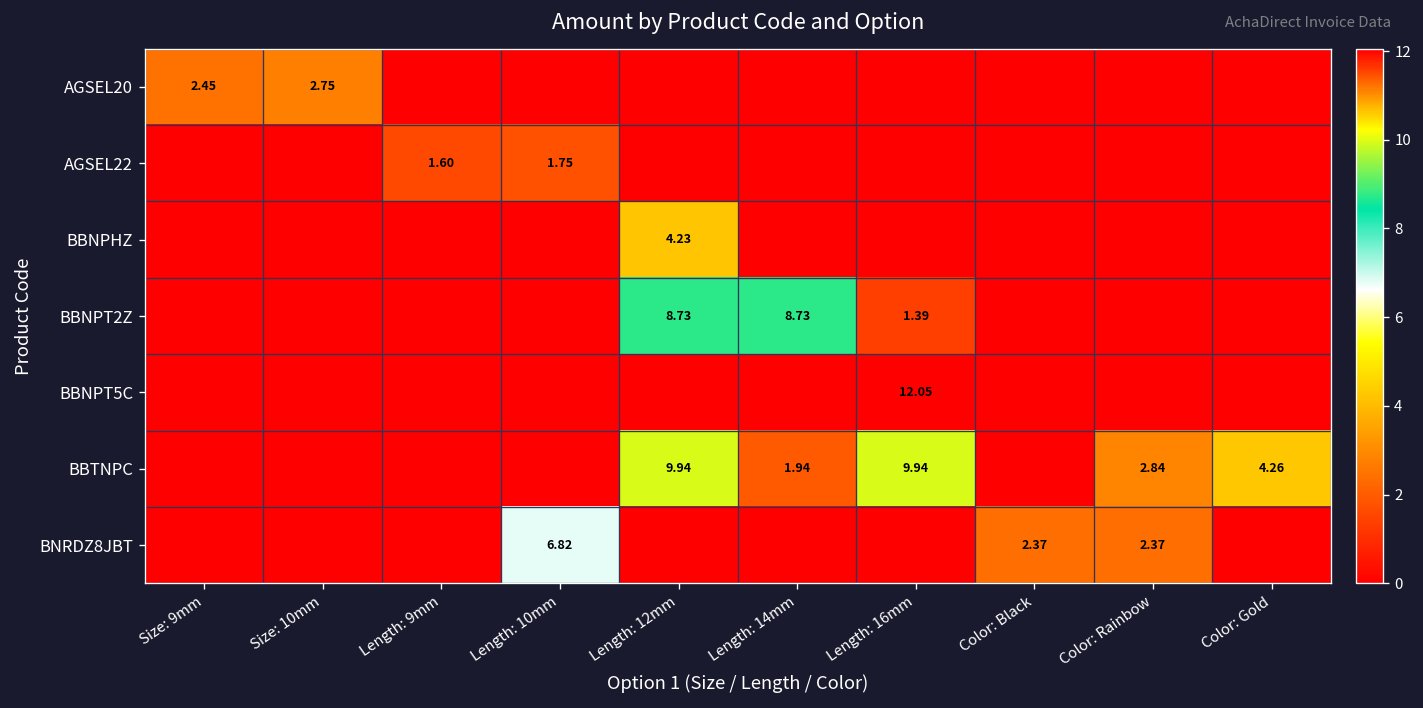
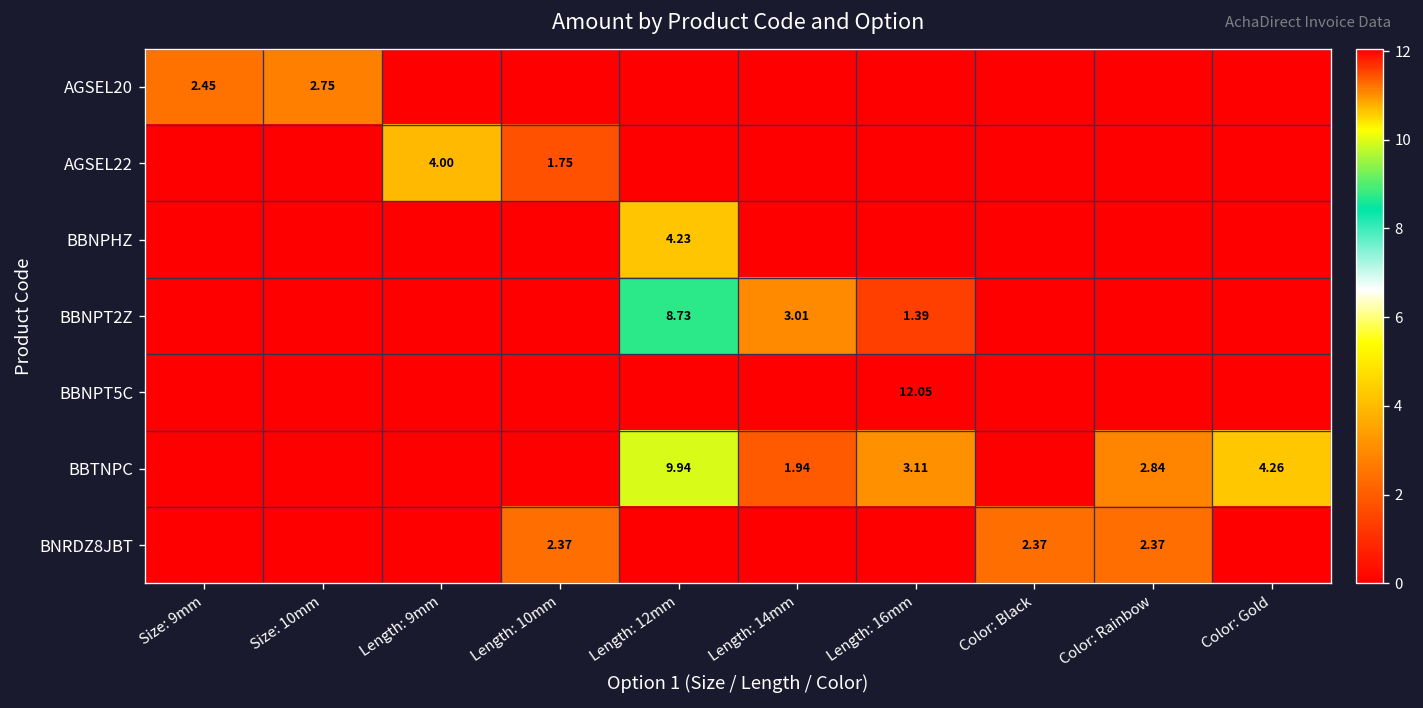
  {
    "AGSEL20": {
      "Size: 9mm": 2.45,
      "Size: 10mm": 2.75
    },
    "AGSEL22": {
-     "Length: 9mm": 1.60,
+     "Length: 9mm": 4.00,
      "Length: 10mm": 1.75
    },
    "BBNPHZ": {
      "Length: 12mm": 4.23
    },
    "BBNPT2Z": {
      "Length: 12mm": 8.73,
-     "Length: 14mm": 8.73,
+     "Length: 14mm": 3.01,
      "Length: 16mm": 1.39
    },
    "BBNPT5C": {
      "Length: 16mm": 12.05
    },
    "BBTNPC": {
      "Length: 12mm": 9.94,
      "Length: 14mm": 1.94,
-     "Length: 16mm": 9.94,
+     "Length: 16mm": 3.11,
      "Color: Rainbow": 2.84,
      "Color: Gold": 4.26
    },
    "BNRDZ8JBT": {
-     "Length: 10mm": 6.82,
+     "Length: 10mm": 2.37,
      "Color: Black": 2.37,
      "Color: Rainbow": 2.37
    }
  }
